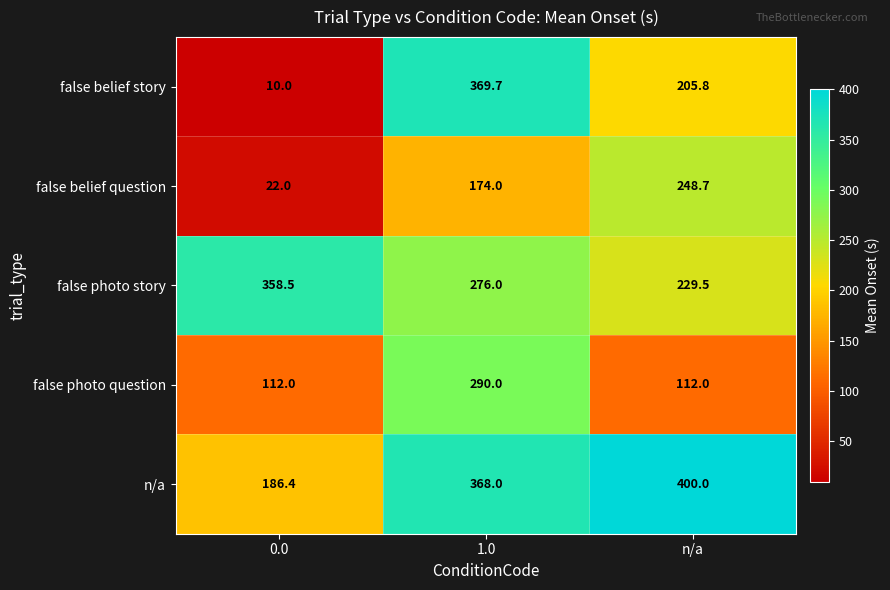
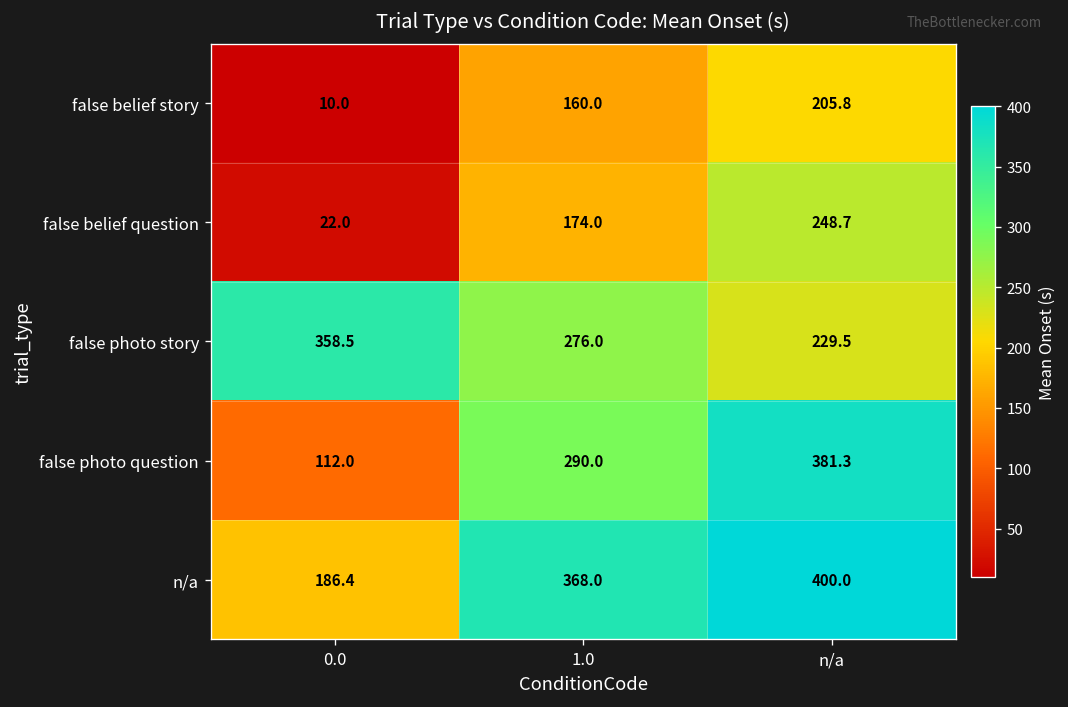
  {
    "false belief story": {
      "0.0": 10.0,
-     "1.0": 369.7,
+     "1.0": 160.0,
      "n/a": 205.8
    },
    "false belief question": {
      "0.0": 22.0,
      "1.0": 174.0,
      "n/a": 248.7
    },
    "false photo story": {
      "0.0": 358.5,
      "1.0": 276.0,
      "n/a": 229.5
    },
    "false photo question": {
      "0.0": 112.0,
      "1.0": 290.0,
-     "n/a": 112.0
+     "n/a": 381.3
    },
    "n/a": {
      "0.0": 186.4,
      "1.0": 368.0,
      "n/a": 400.0
    }
  }
